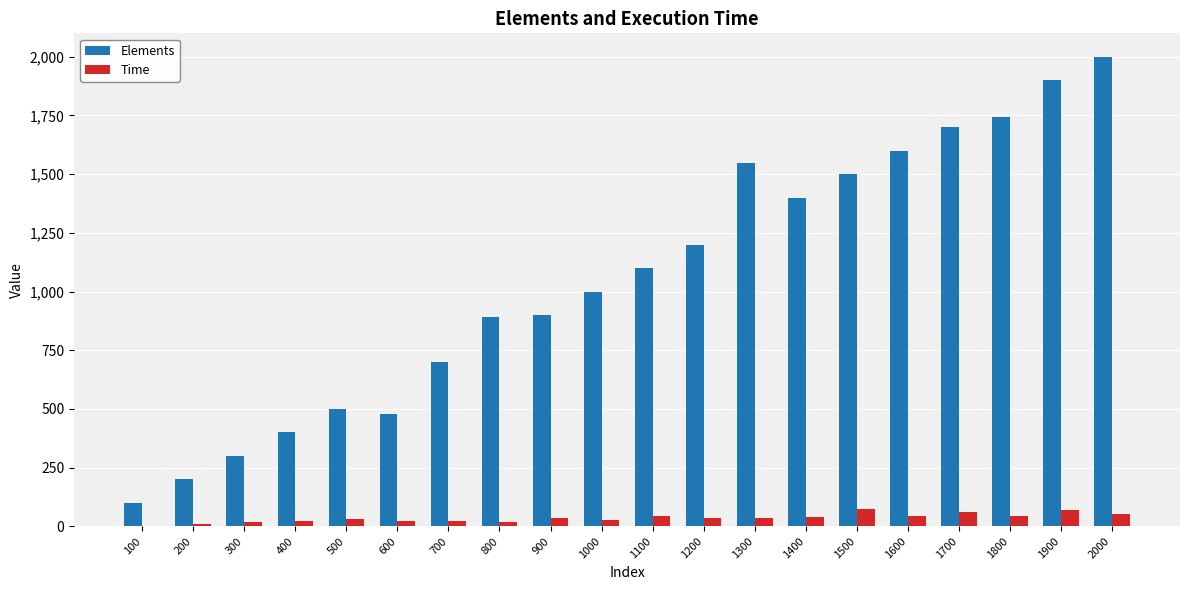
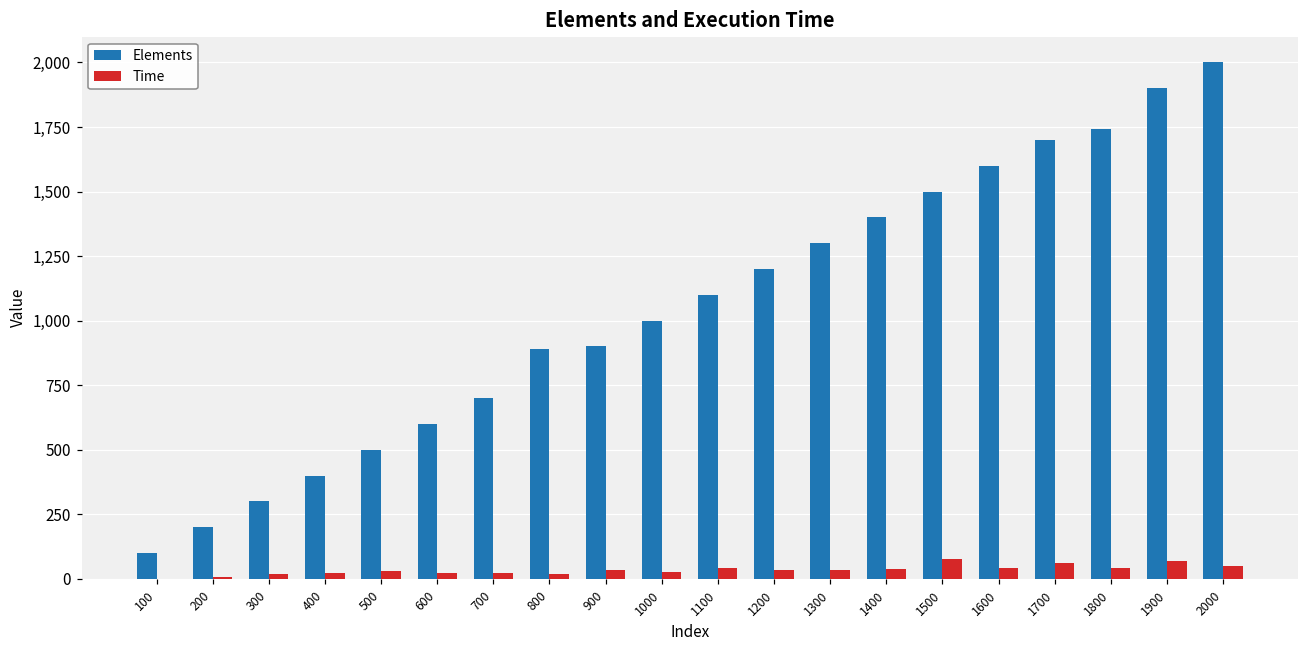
  {
    "Elements": {
      "100": "100",
      "200": "200",
      "300": "300",
      "400": "400",
      "500": "500",
-     "600": "480",
+     "600": "600",
      "700": "700",
      "800": "890",
      "900": "900",
      "1000": "1,000",
      "1100": "1,100",
      "1200": "1,200",
-     "1300": "1,550",
+     "1300": "1,300",
      "1400": "1,400",
      "1500": "1,500",
      "1600": "1,600",
      "1700": "1,700",
      "1800": "1,740",
      "1900": "1,900",
      "2000": "2,000"
    },
    "Time": {
      "300": "20",
      "400": "20",
      "500": "30",
      "600": "20",
      "700": "20",
      "800": "20",
      "900": "30",
      "1000": "30",
      "1100": "40",
      "1200": "40",
      "1300": "30",
      "1400": "40",
      "1500": "80",
      "1600": "40",
      "1700": "60",
      "1800": "40",
      "1900": "70",
      "2000": "50"
    }
  }
